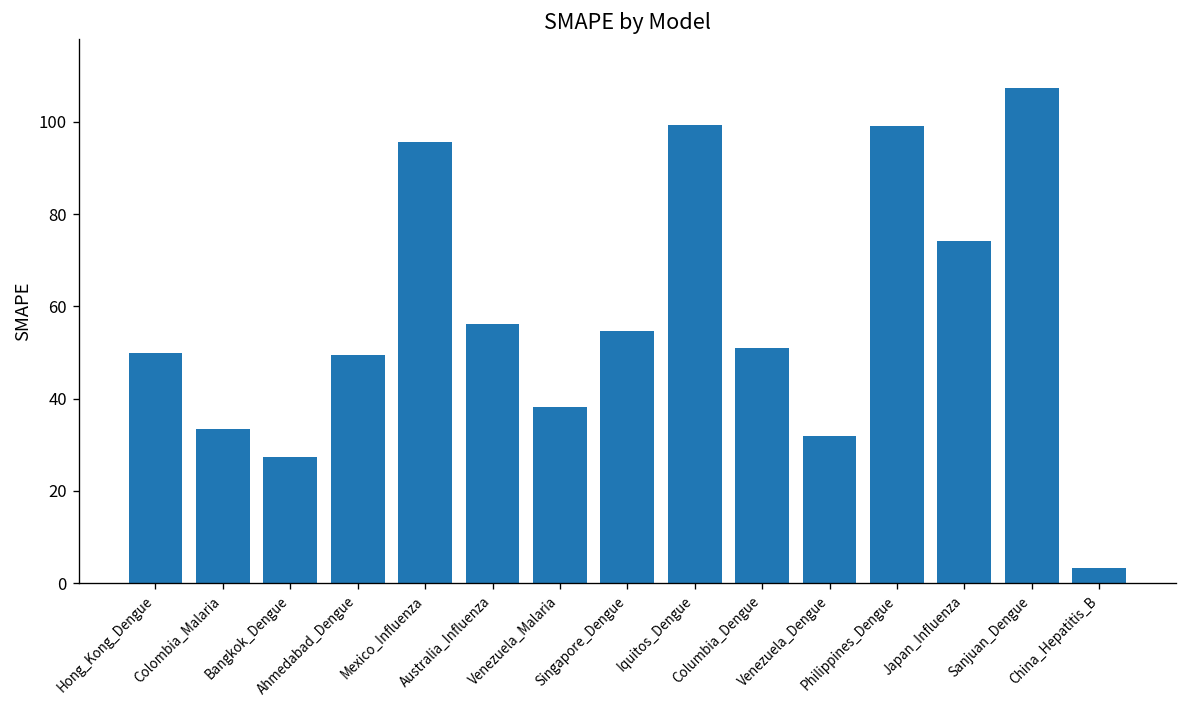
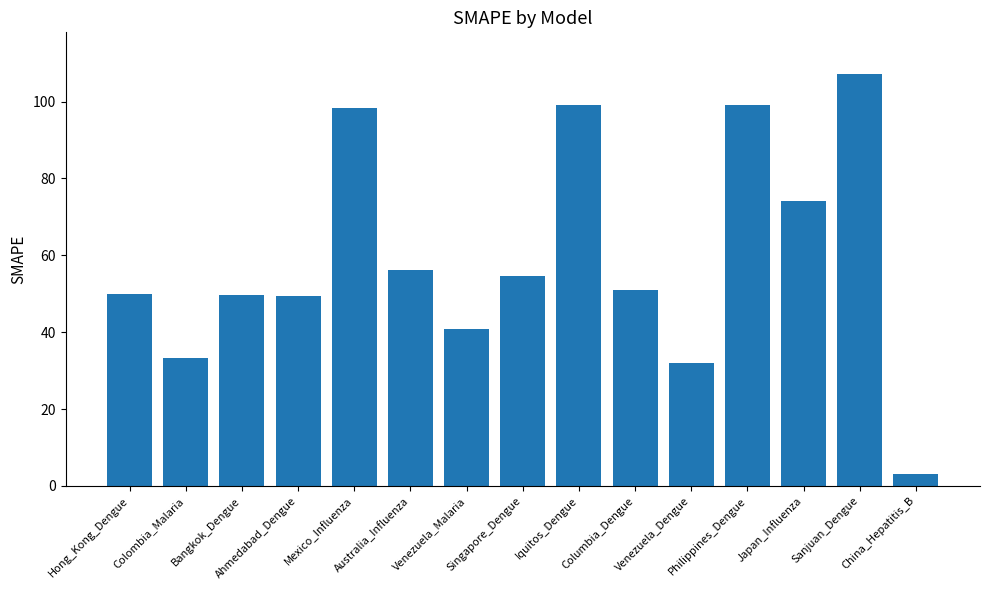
  {
    "Hong_Kong_Dengue": 50,
    "Colombia_Malaria": 33,
-   "Bangkok_Dengue": 27,
+   "Bangkok_Dengue": 50,
    "Ahmedabad_Dengue": 50,
-   "Mexico_Influenza": 96,
+   "Mexico_Influenza": 98,
    "Australia_Influenza": 56,
-   "Venezuela_Malaria": 38,
+   "Venezuela_Malaria": 41,
    "Singapore_Dengue": 55,
    "Iquitos_Dengue": 99,
    "Columbia_Dengue": 51,
    "Venezuela_Dengue": 32,
    "Philippines_Dengue": 99,
    "Japan_Influenza": 74,
    "Sanjuan_Dengue": 107,
    "China_Hepatitis_B": 3
  }
